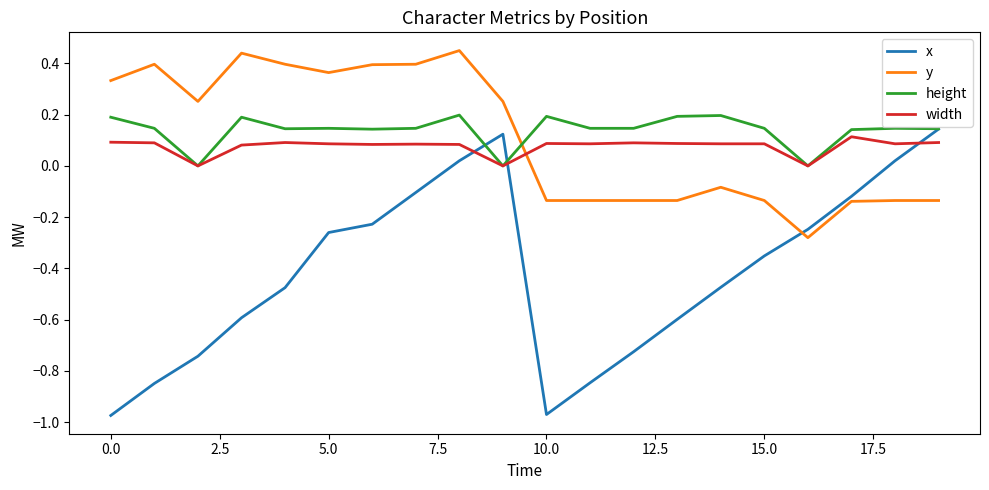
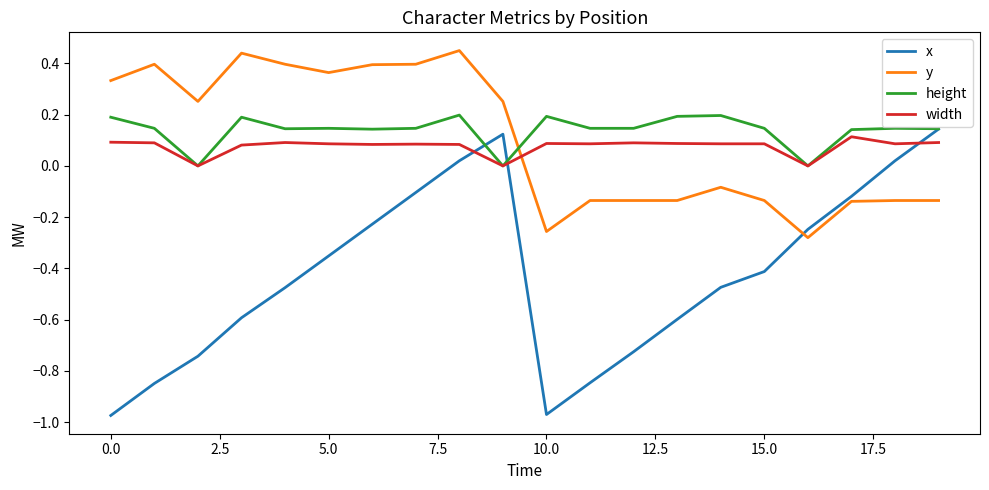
  {
    "x": {
      "0.0": -0.97,
-     "5.0": -0.26,
+     "5.0": -0.35,
      "10.0": -0.97,
-     "15.0": -0.35
+     "15.0": -0.41
    },
    "y": {
      "0.0": 0.33,
      "5.0": 0.36,
-     "10.0": -0.14,
+     "10.0": -0.26,
      "15.0": -0.14
    },
    "height": {
      "0.0": 0.19,
      "5.0": 0.15,
      "10.0": 0.19,
      "15.0": 0.15
    },
    "width": {
      "0.0": 0.09,
      "5.0": 0.09,
      "10.0": 0.09,
      "15.0": 0.09
    }
  }
